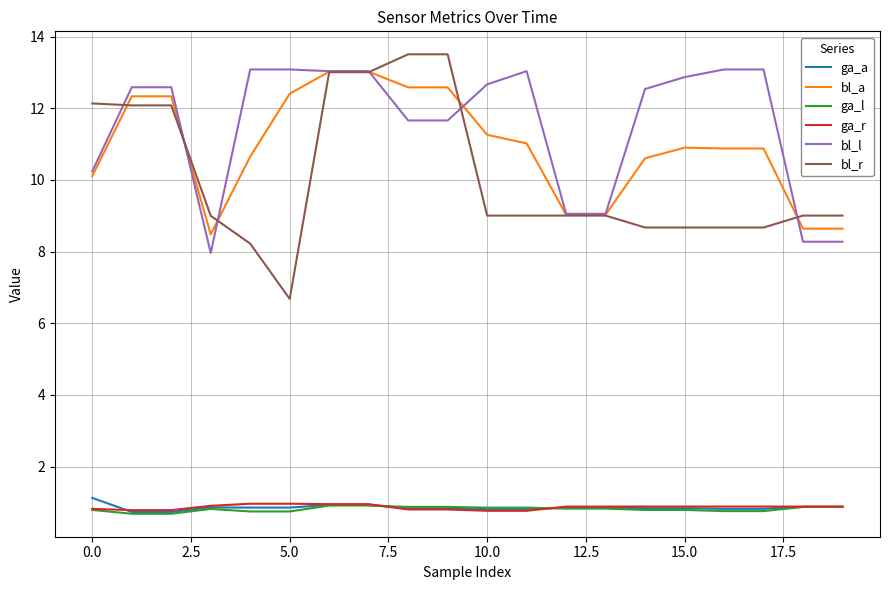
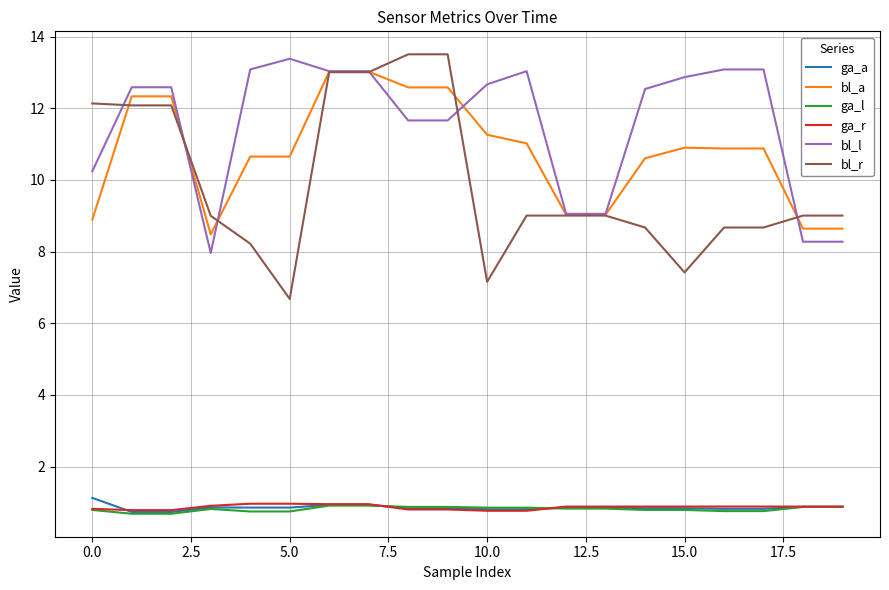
  {
    "ga_a": {
      "0.0": 1.1,
      "5.0": 0.9
    },
    "bl_a": {
-     "0.0": 10.1,
-     "5.0": 12.4,
+     "0.0": 8.9,
+     "5.0": 10.7,
      "10.0": 11.3,
      "15.0": 10.9
    },
    "ga_l": {
      "5.0": 0.7
    },
    "ga_r": {
      "5.0": 1.0
    },
    "bl_l": {
      "0.0": 10.2,
-     "5.0": 13.1,
+     "5.0": 13.4,
      "10.0": 12.7,
      "15.0": 12.9
    },
    "bl_r": {
      "0.0": 12.1,
      "5.0": 6.7,
-     "10.0": 9.0,
-     "15.0": 8.7
+     "10.0": 7.2,
+     "15.0": 7.4
    }
  }
